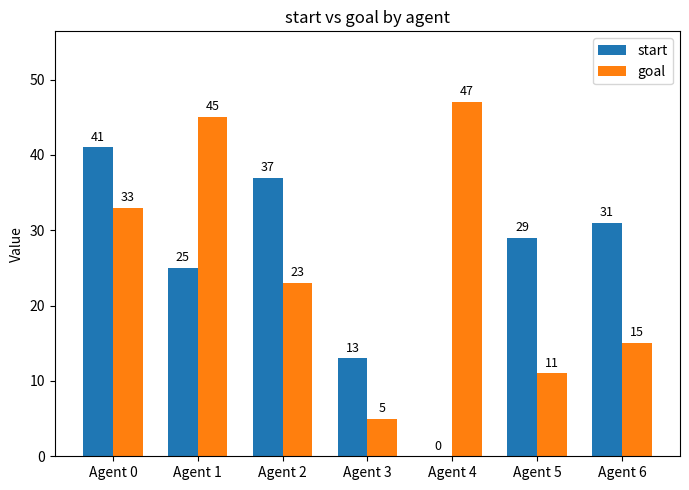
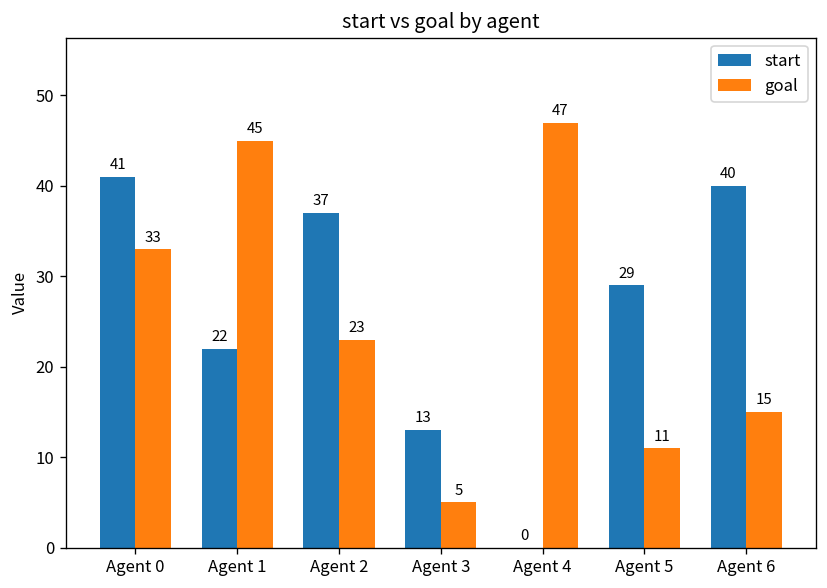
  {
    "start": {
      "Agent 0": 41,
-     "Agent 1": 25,
+     "Agent 1": 22,
      "Agent 2": 37,
      "Agent 3": 13,
      "Agent 4": 0,
      "Agent 5": 29,
-     "Agent 6": 31
+     "Agent 6": 40
    },
    "goal": {
      "Agent 0": 33,
      "Agent 1": 45,
      "Agent 2": 23,
      "Agent 3": 5,
      "Agent 4": 47,
      "Agent 5": 11,
      "Agent 6": 15
    }
  }
